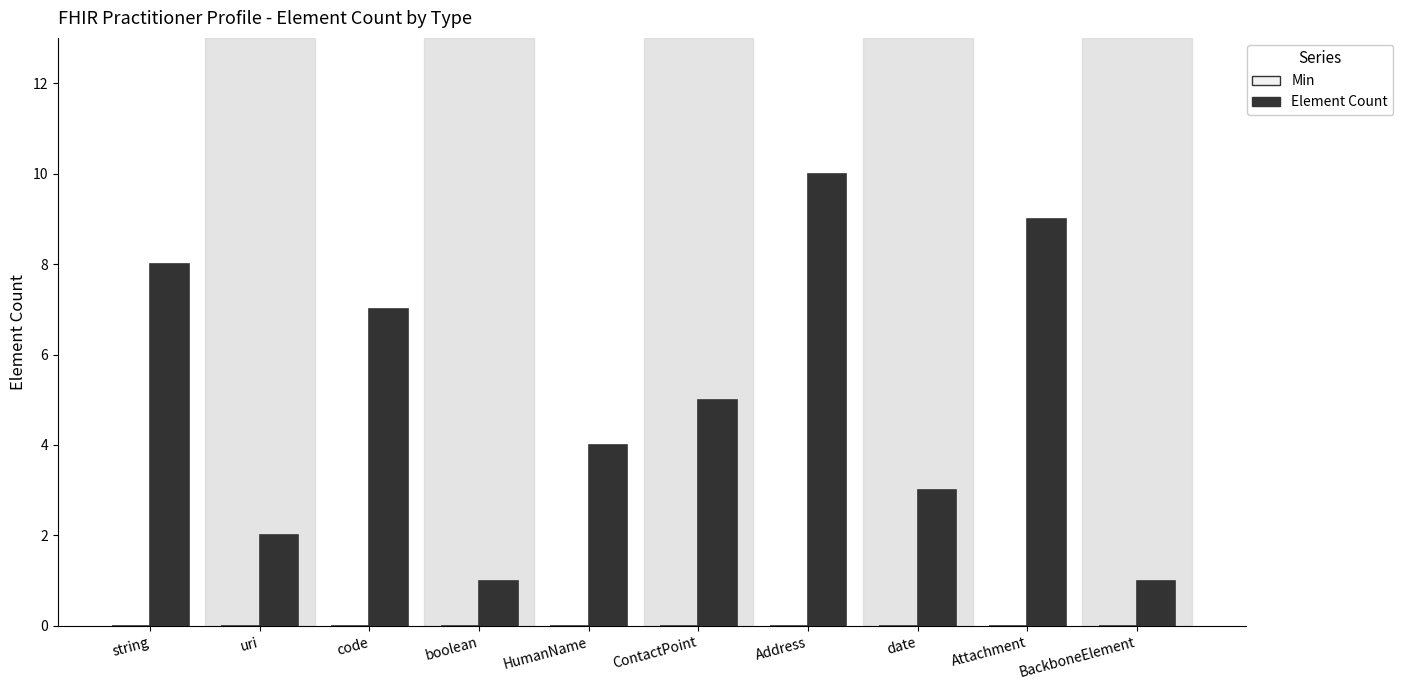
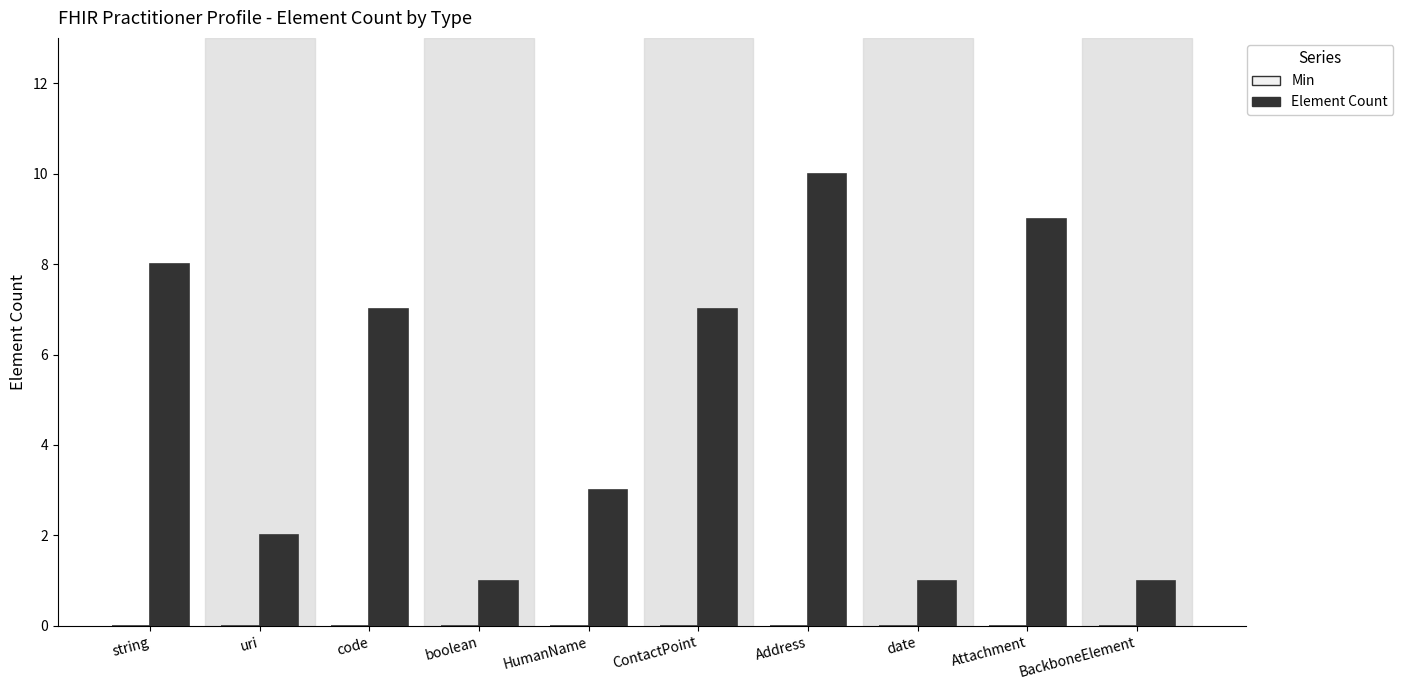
  {
    "Min": {
      "string": 0,
      "uri": 0,
      "code": 0,
      "boolean": 0,
      "HumanName": 0,
      "ContactPoint": 0,
      "Address": 0,
      "date": 0,
      "Attachment": 0,
      "BackboneElement": 0
    },
    "Element Count": {
      "string": 8,
      "uri": 2,
      "code": 7,
      "boolean": 1,
-     "HumanName": 4,
-     "ContactPoint": 5,
+     "HumanName": 3,
+     "ContactPoint": 7,
      "Address": 10,
-     "date": 3,
+     "date": 1,
      "Attachment": 9,
      "BackboneElement": 1
    }
  }
